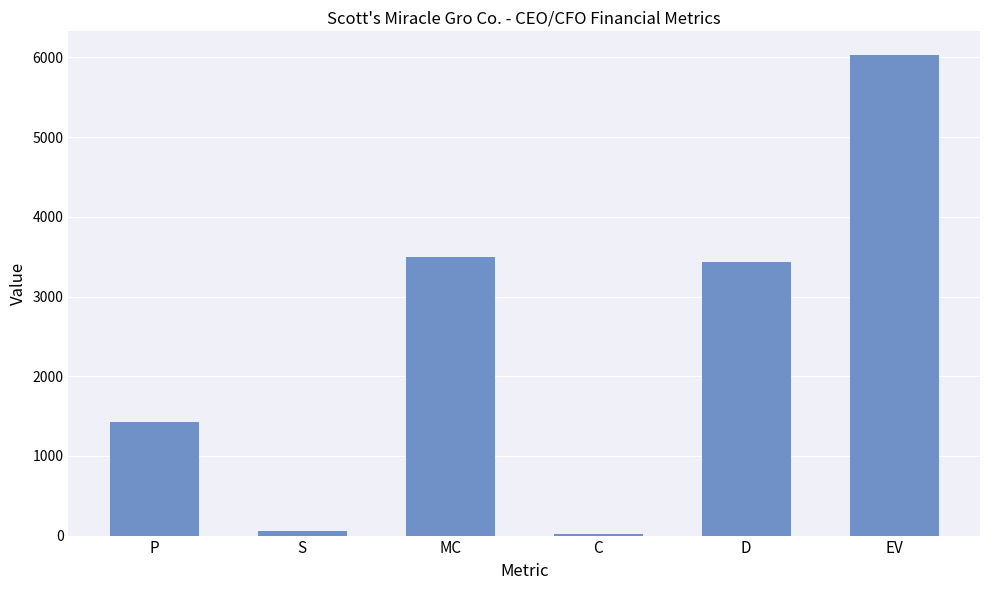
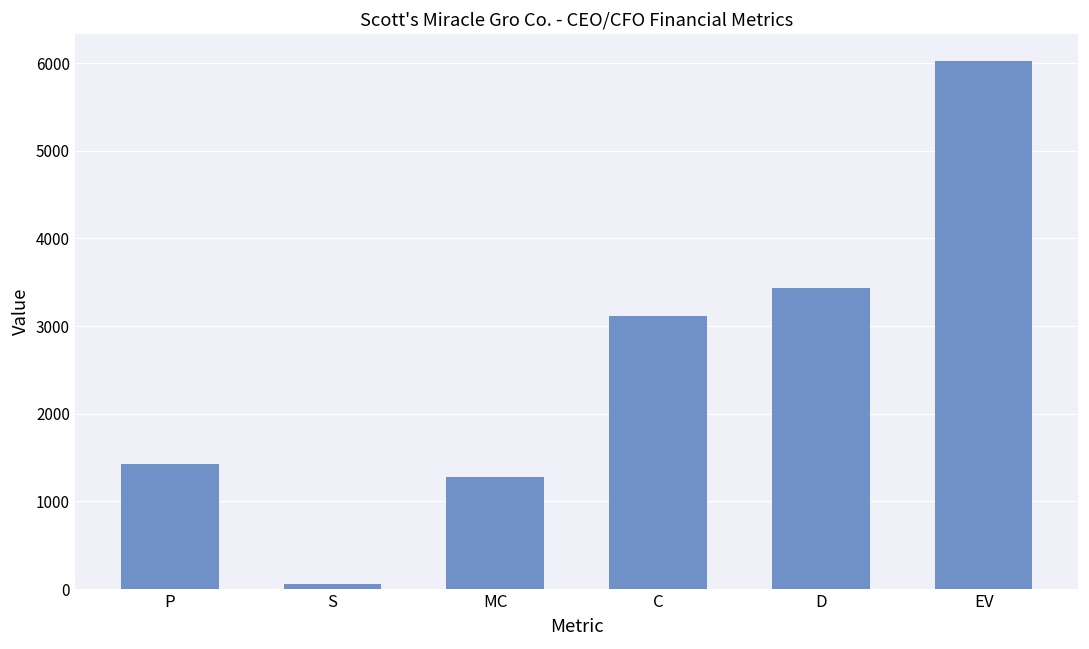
  {
    "P": 1400,
    "S": 100,
-   "MC": 3500,
-   "C": 0,
+   "MC": 1300,
+   "C": 3100,
    "D": 3400,
    "EV": 6000
  }
